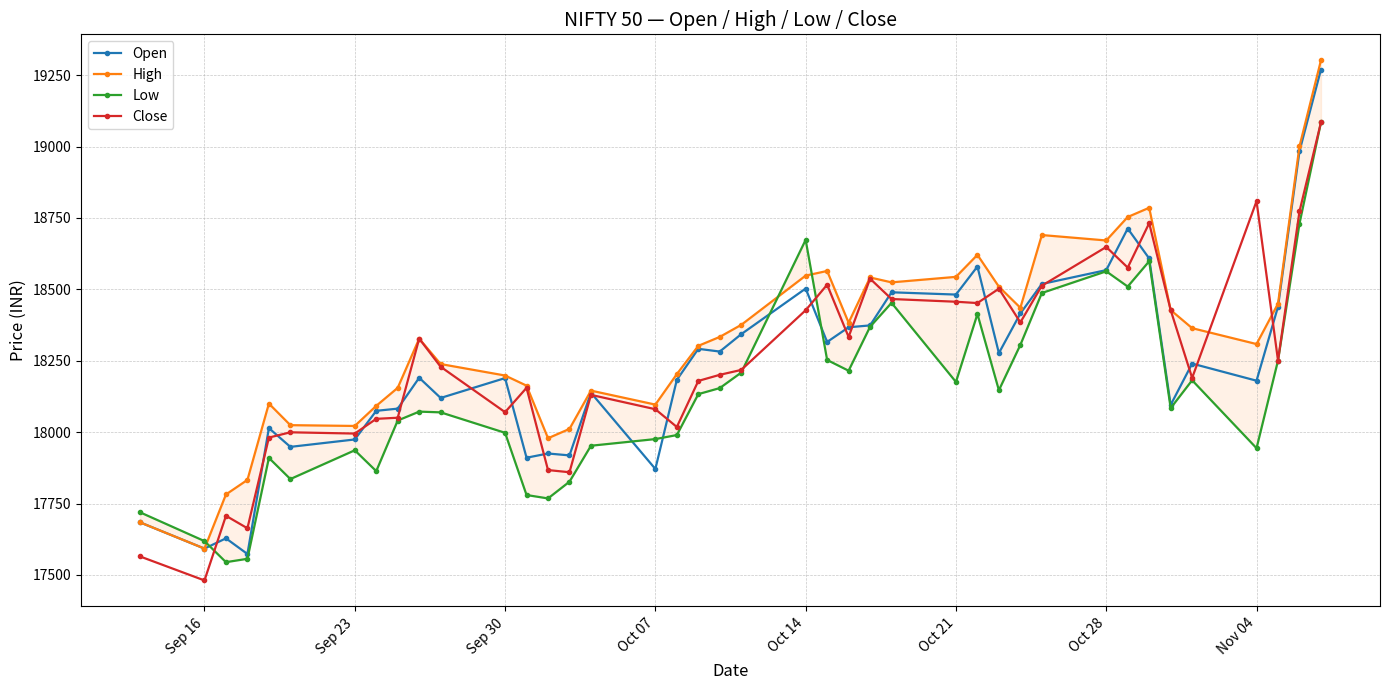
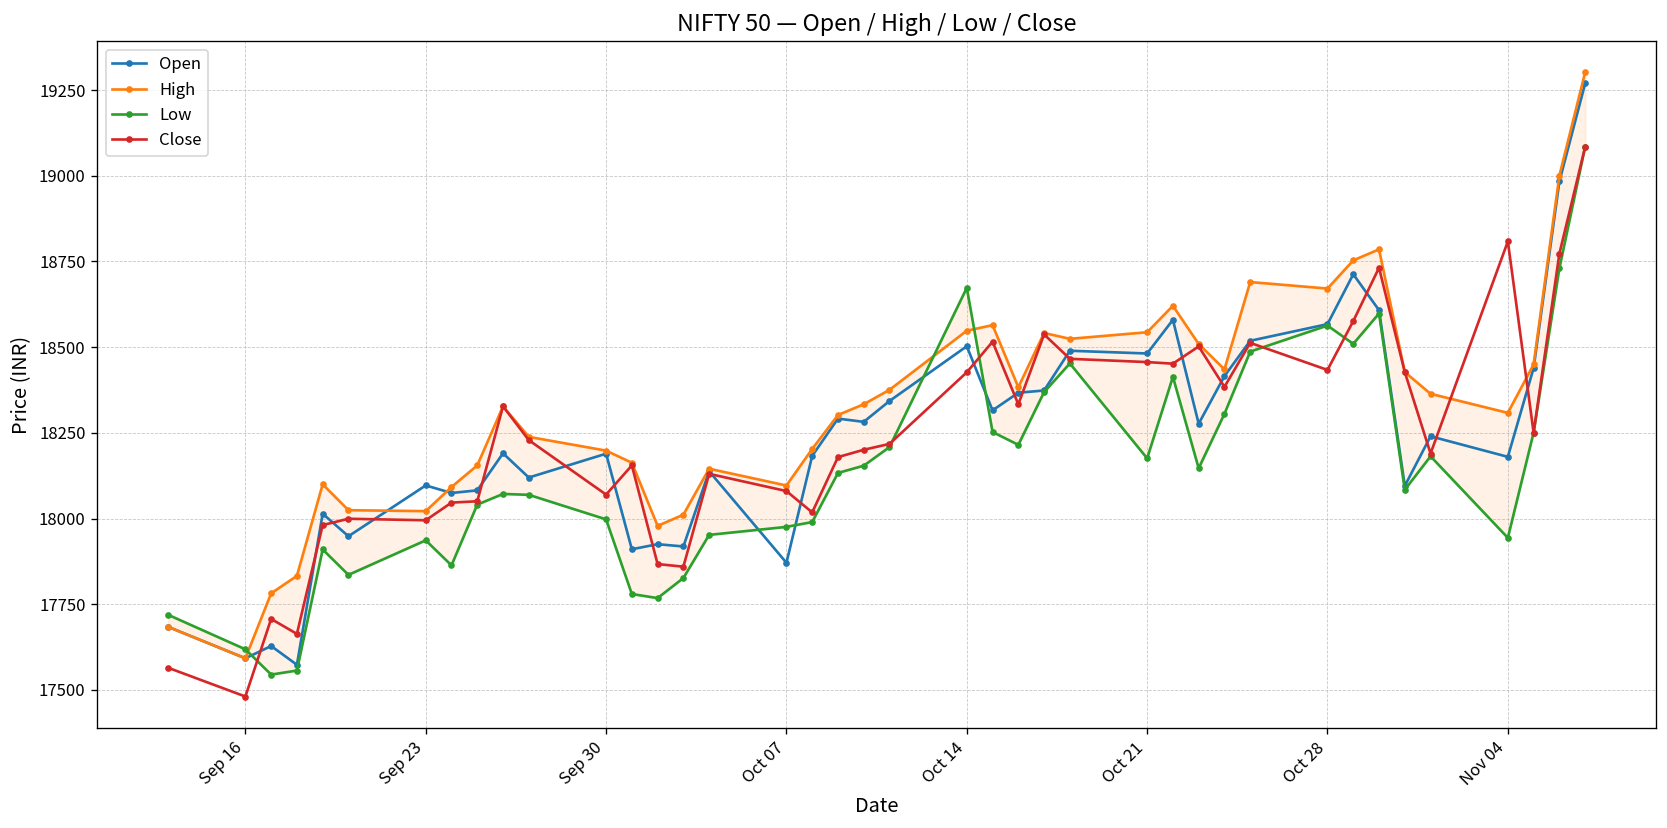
  {
    "Open": {
-     "Sep 23": 17970,
+     "Sep 23": 18100,
      "Sep 30": 18190,
      "Oct 07": 17870,
      "Oct 14": 18500,
      "Oct 21": 18480,
      "Nov 04": 18180
    },
    "Low": {
      "Sep 23": 17940,
      "Sep 30": 18000,
      "Oct 07": 17980,
      "Oct 21": 18180,
      "Nov 04": 17940
    },
    "Close": {
      "Sep 16": 17480,
      "Sep 23": 17990,
      "Sep 30": 18070,
      "Oct 07": 18080,
      "Oct 14": 18430,
      "Oct 21": 18460,
-     "Oct 28": 18650,
+     "Oct 28": 18430,
      "Nov 04": 18810
    }
  }
